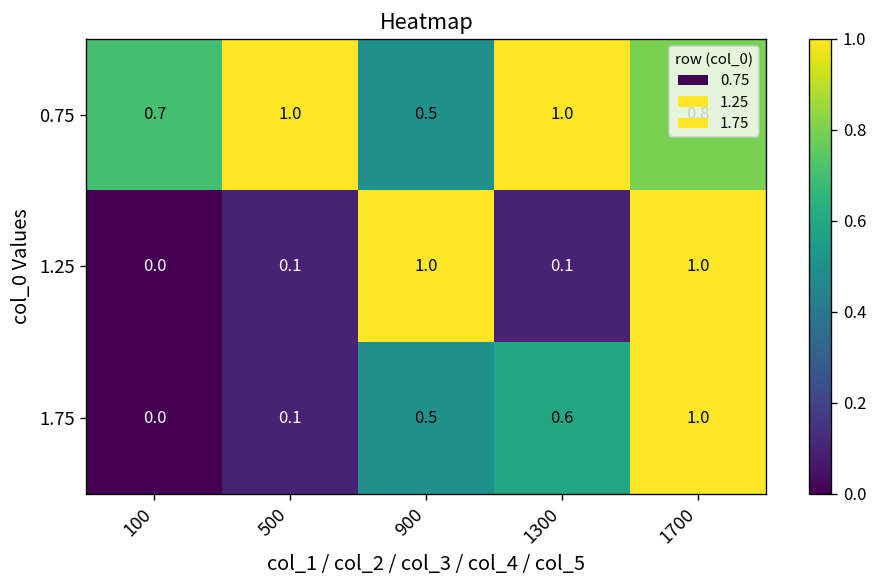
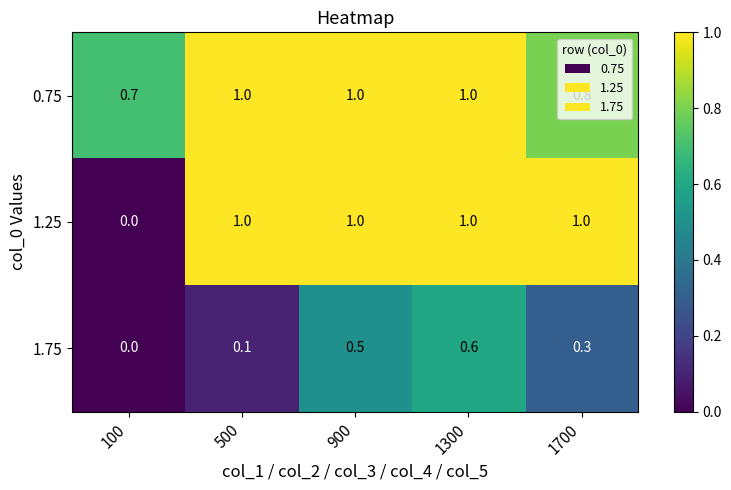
  {
    "0.75": {
      "100": 0.7,
      "500": 1.0,
-     "900": 0.5,
+     "900": 1.0,
      "1300": 1.0
    },
    "1.25": {
      "100": 0.0,
-     "500": 0.1,
+     "500": 1.0,
      "900": 1.0,
-     "1300": 0.1,
+     "1300": 1.0,
      "1700": 1.0
    },
    "1.75": {
      "100": 0.0,
      "500": 0.1,
      "900": 0.5,
      "1300": 0.6,
-     "1700": 1.0
+     "1700": 0.3
    }
  }
